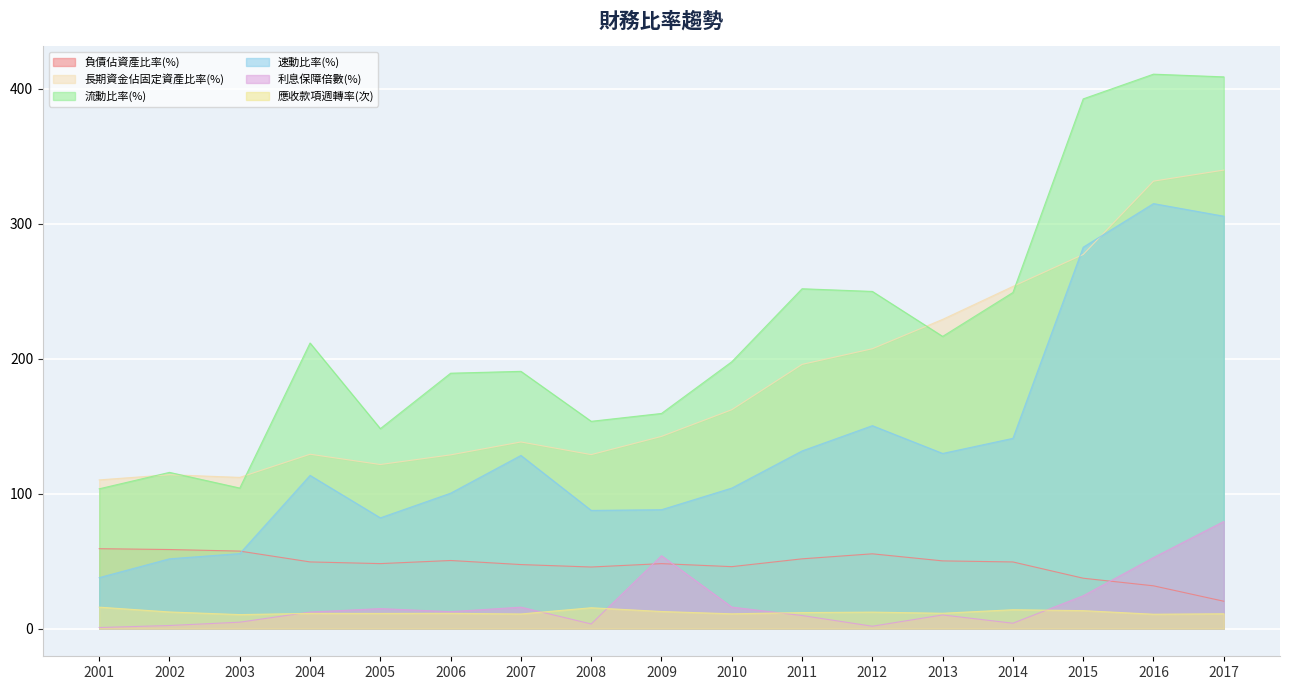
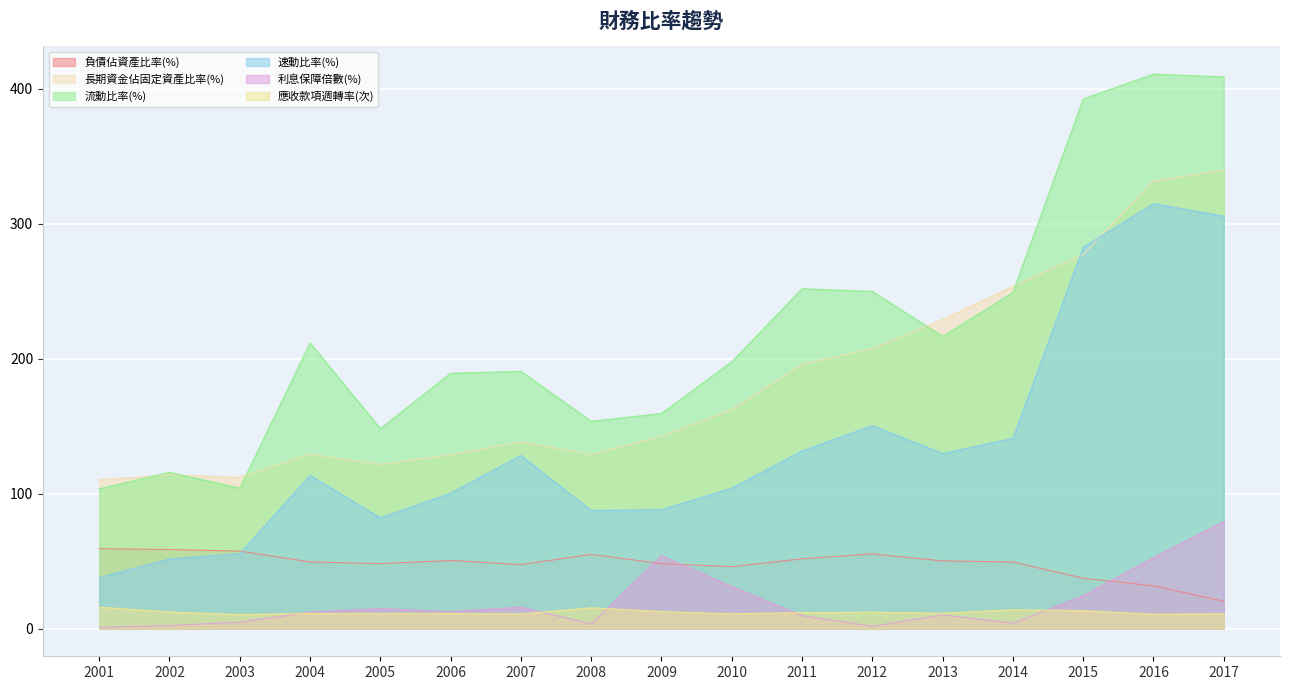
  {
    "負債佔資產比率(%)": {
      "2001": 59,
      "2002": 59,
      "2004": 49,
      "2005": 48,
      "2006": 50,
      "2007": 47,
-     "2008": 46,
+     "2008": 55,
      "2009": 48,
      "2010": 46,
      "2011": 52,
      "2012": 55,
      "2013": 50,
      "2014": 49,
      "2015": 37,
      "2016": 32,
      "2017": 20
    },
    "流動比率(%)": {
      "2001": 104,
      "2003": 104,
      "2004": 212,
      "2005": 148,
      "2006": 189,
      "2007": 191,
      "2008": 154,
      "2009": 159,
      "2010": 198,
      "2011": 252,
      "2012": 250,
      "2013": 216,
      "2014": 249,
      "2015": 392,
      "2016": 411,
      "2017": 409
    },
    "速動比率(%)": {
      "2001": 38,
      "2002": 52,
      "2004": 114,
      "2005": 82,
      "2006": 100,
      "2007": 128,
      "2008": 88,
      "2009": 88,
      "2010": 104,
      "2011": 132,
      "2012": 150,
      "2013": 130,
      "2014": 141,
      "2015": 283,
      "2016": 315,
      "2017": 306
    },
    "利息保障倍數(%)": {
      "2001": 1,
      "2002": 2,
      "2003": 5,
      "2005": 15,
      "2007": 16,
      "2008": 3,
      "2009": 54,
-     "2010": 16,
+     "2010": 31,
      "2011": 10,
      "2012": 2,
      "2014": 4,
      "2015": 24,
      "2016": 53,
      "2017": 79
    }
  }
